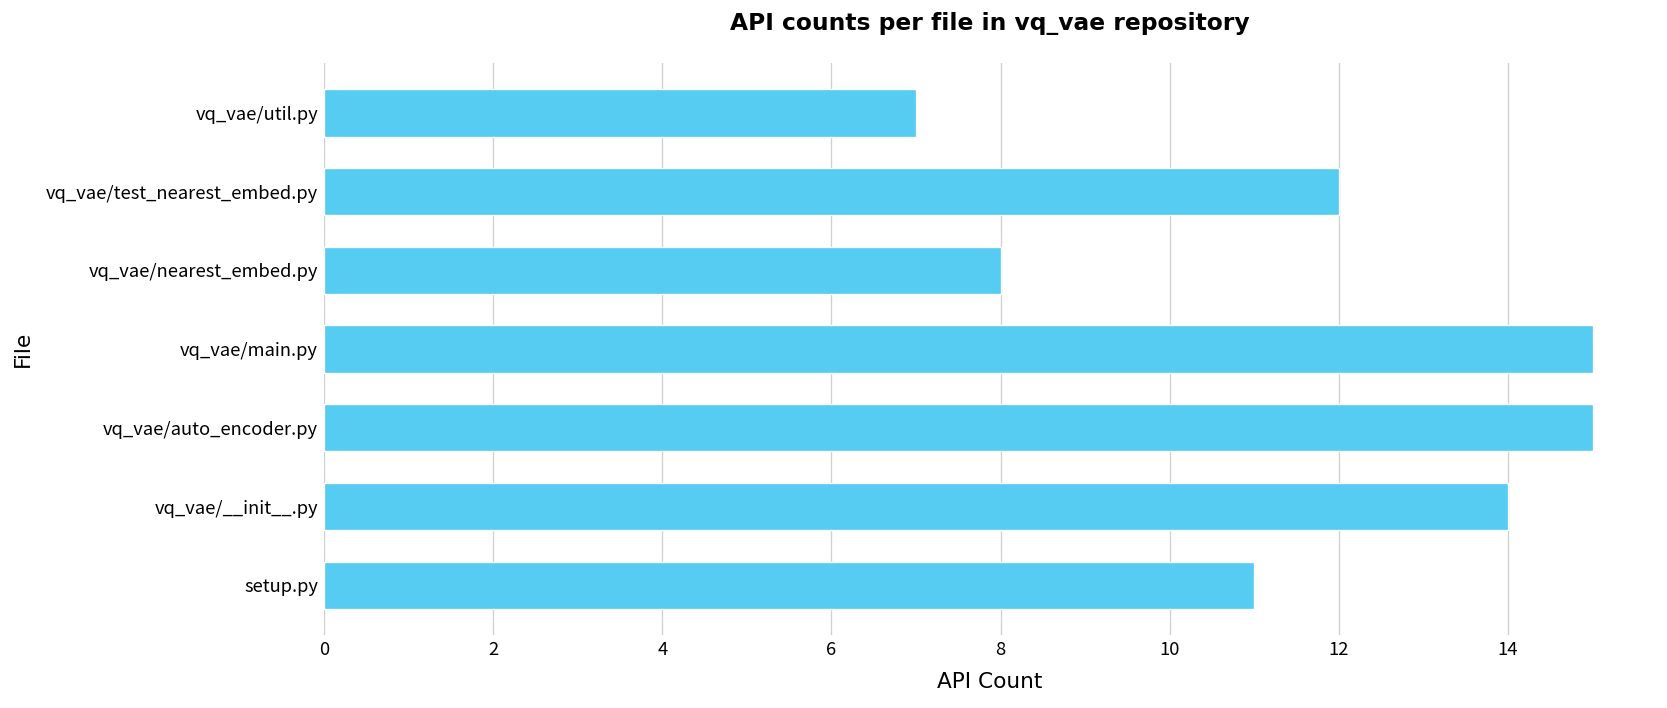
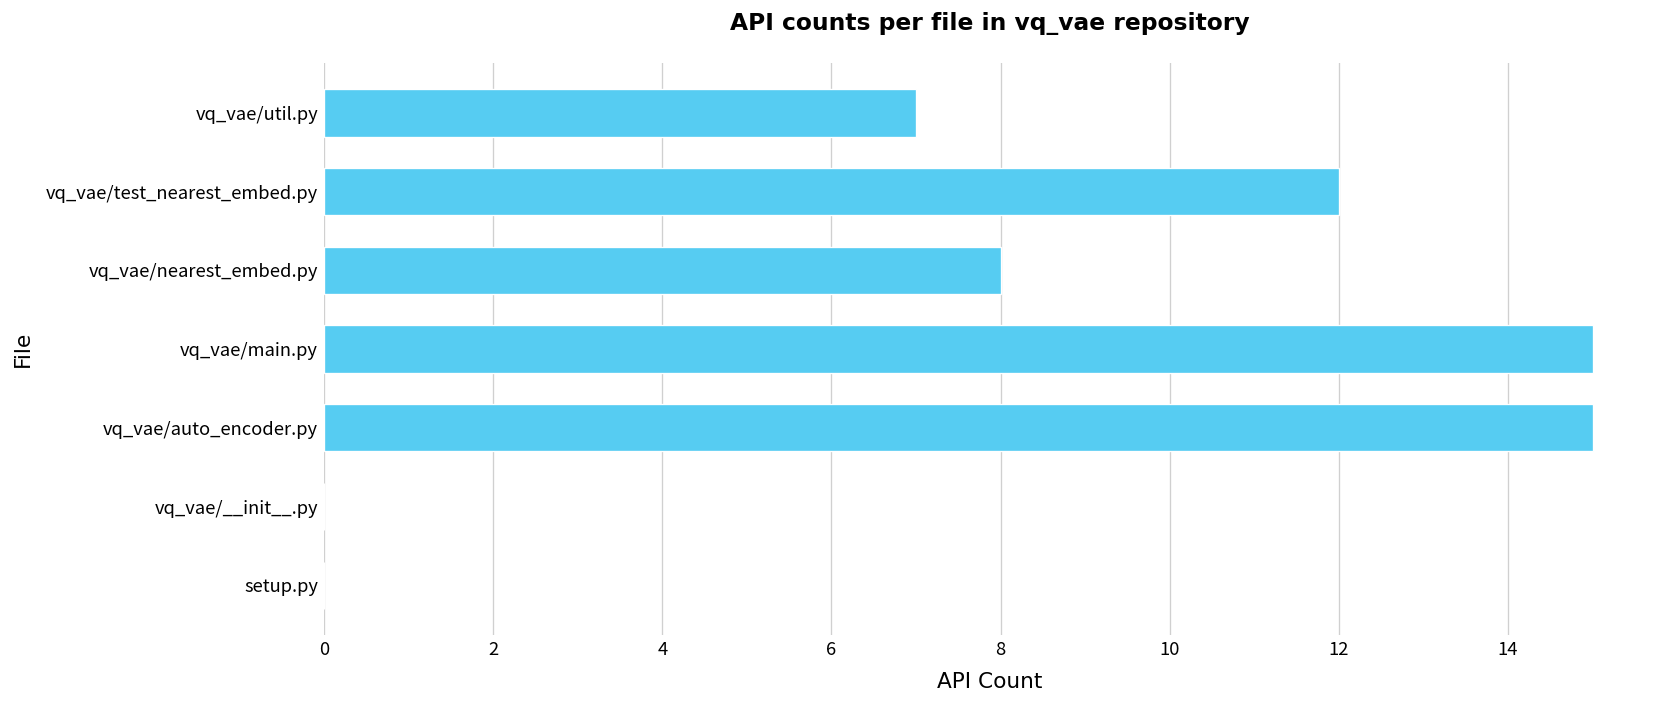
  {
    "vq_vae/util.py": 7,
    "vq_vae/test_nearest_embed.py": 12,
    "vq_vae/nearest_embed.py": 8,
    "vq_vae/main.py": 15,
    "vq_vae/auto_encoder.py": 15,
-   "vq_vae/__init__.py": 14,
-   "setup.py": 11
+   "vq_vae/__init__.py": 0,
+   "setup.py": 0
  }
